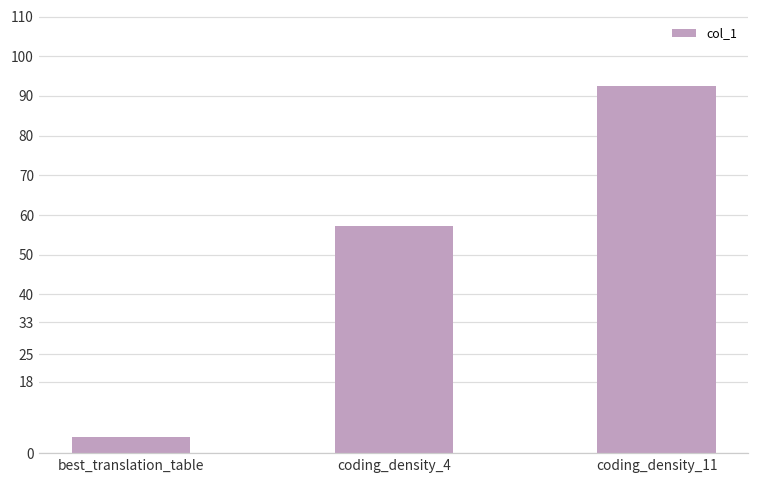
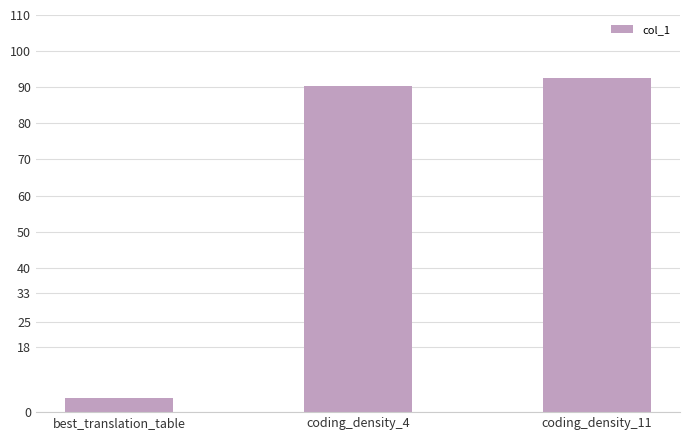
  {
    "best_translation_table": 4,
-   "coding_density_4": 57,
+   "coding_density_4": 90,
    "coding_density_11": 93
  }
